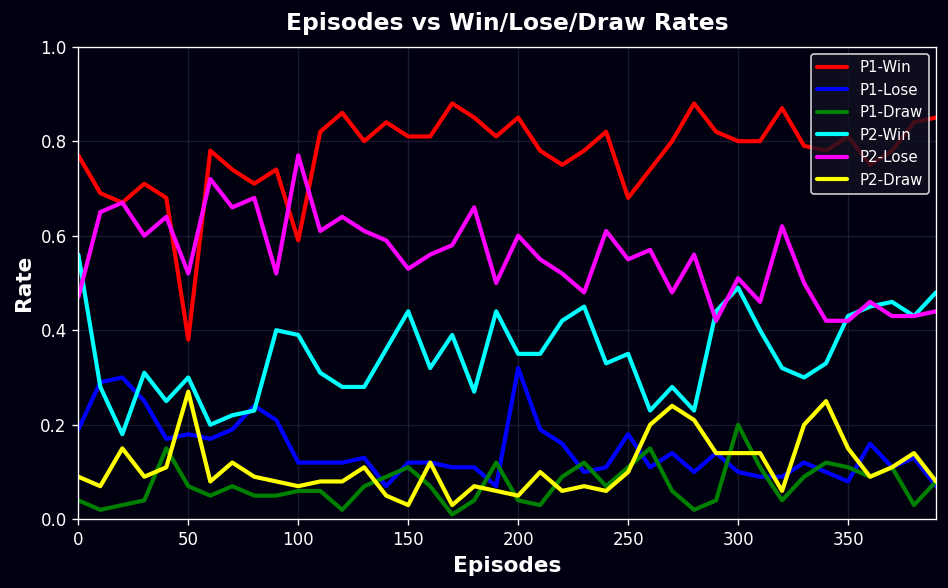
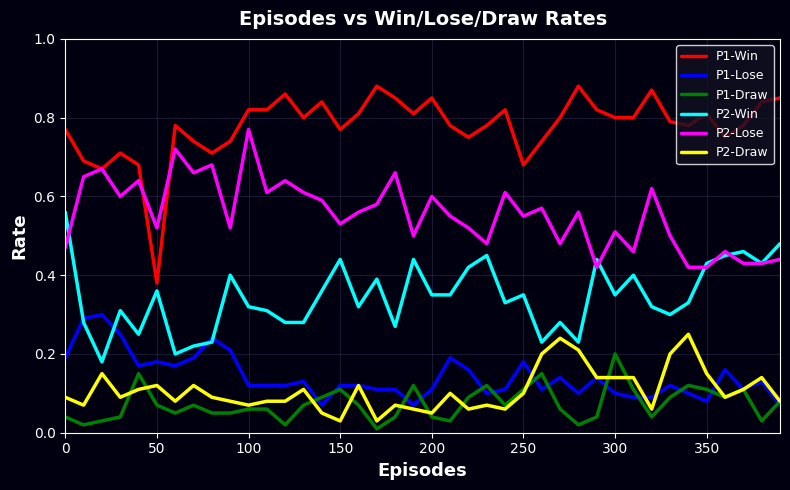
  {
    "P1-Win": {
      "0": 0.77,
      "50": 0.38,
-     "100": 0.59,
-     "150": 0.81,
+     "100": 0.82,
+     "150": 0.77,
      "200": 0.85,
      "250": 0.68,
      "300": 0.80
    },
    "P1-Lose": {
      "0": 0.19,
      "50": 0.18,
      "100": 0.12,
      "150": 0.12,
-     "200": 0.32,
+     "200": 0.11,
      "250": 0.18,
      "300": 0.10,
      "350": 0.08
    },
    "P1-Draw": {
      "0": 0.04,
      "50": 0.07,
      "100": 0.06,
      "150": 0.11,
      "200": 0.04,
      "250": 0.11,
      "300": 0.20,
      "350": 0.11
    },
    "P2-Win": {
      "0": 0.56,
-     "50": 0.30,
-     "100": 0.39,
+     "50": 0.36,
+     "100": 0.32,
      "150": 0.44,
      "200": 0.35,
      "250": 0.35,
-     "300": 0.49,
+     "300": 0.35,
      "350": 0.43
    },
    "P2-Lose": {
      "0": 0.47,
      "50": 0.52,
      "100": 0.77,
      "150": 0.53,
      "200": 0.60,
      "250": 0.55,
      "300": 0.51,
      "350": 0.42
    },
    "P2-Draw": {
      "0": 0.09,
-     "50": 0.27,
+     "50": 0.12,
      "100": 0.07,
      "150": 0.03,
      "200": 0.05,
      "250": 0.10,
      "300": 0.14,
      "350": 0.15
    }
  }
